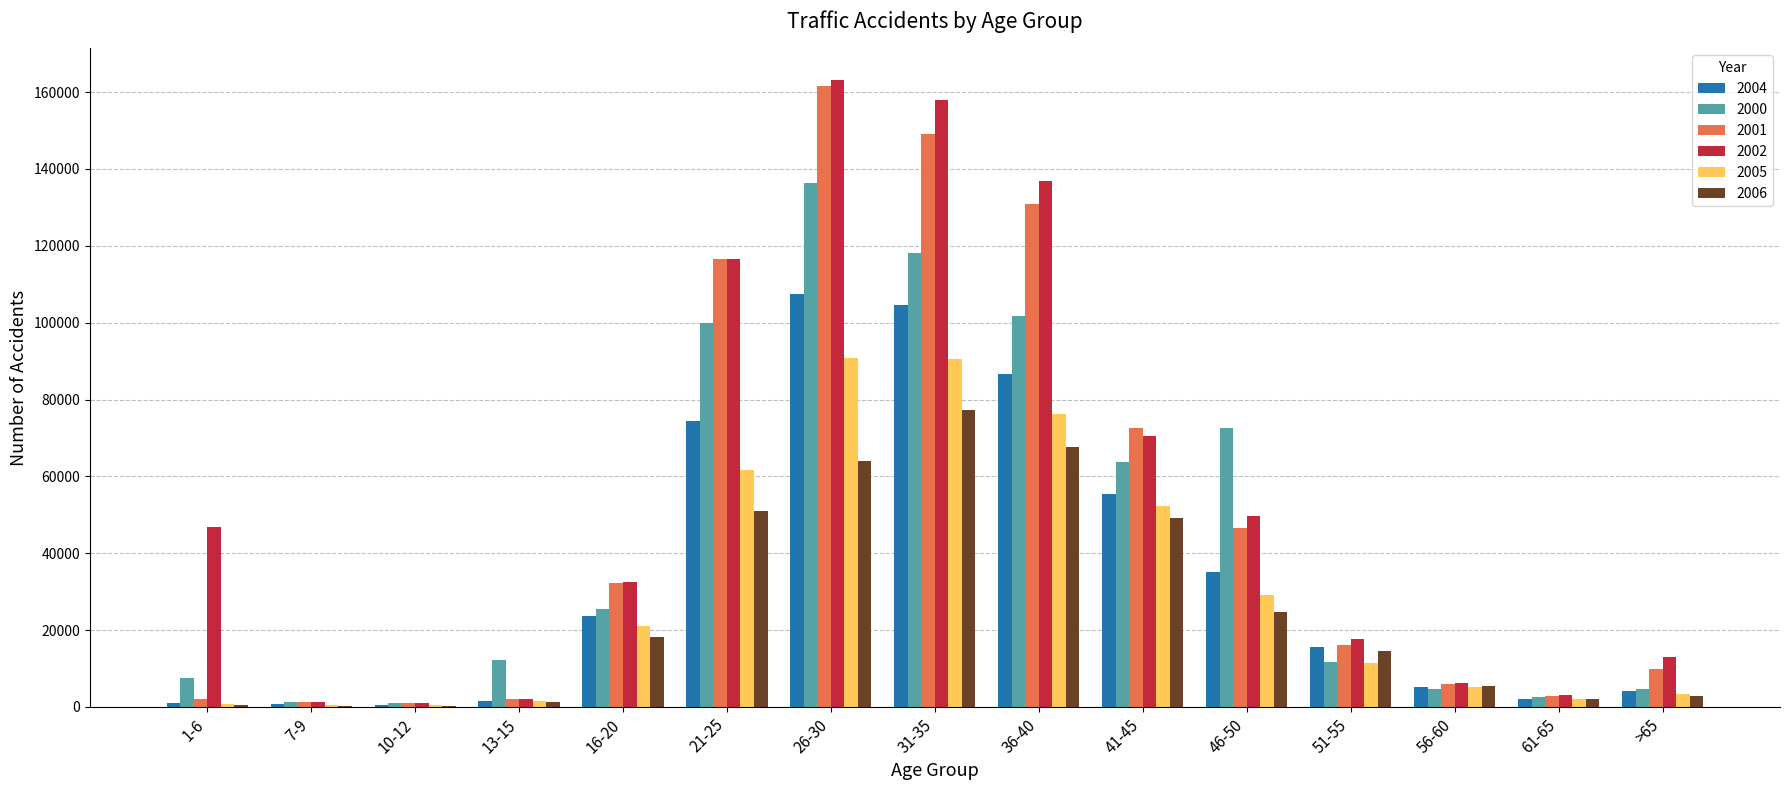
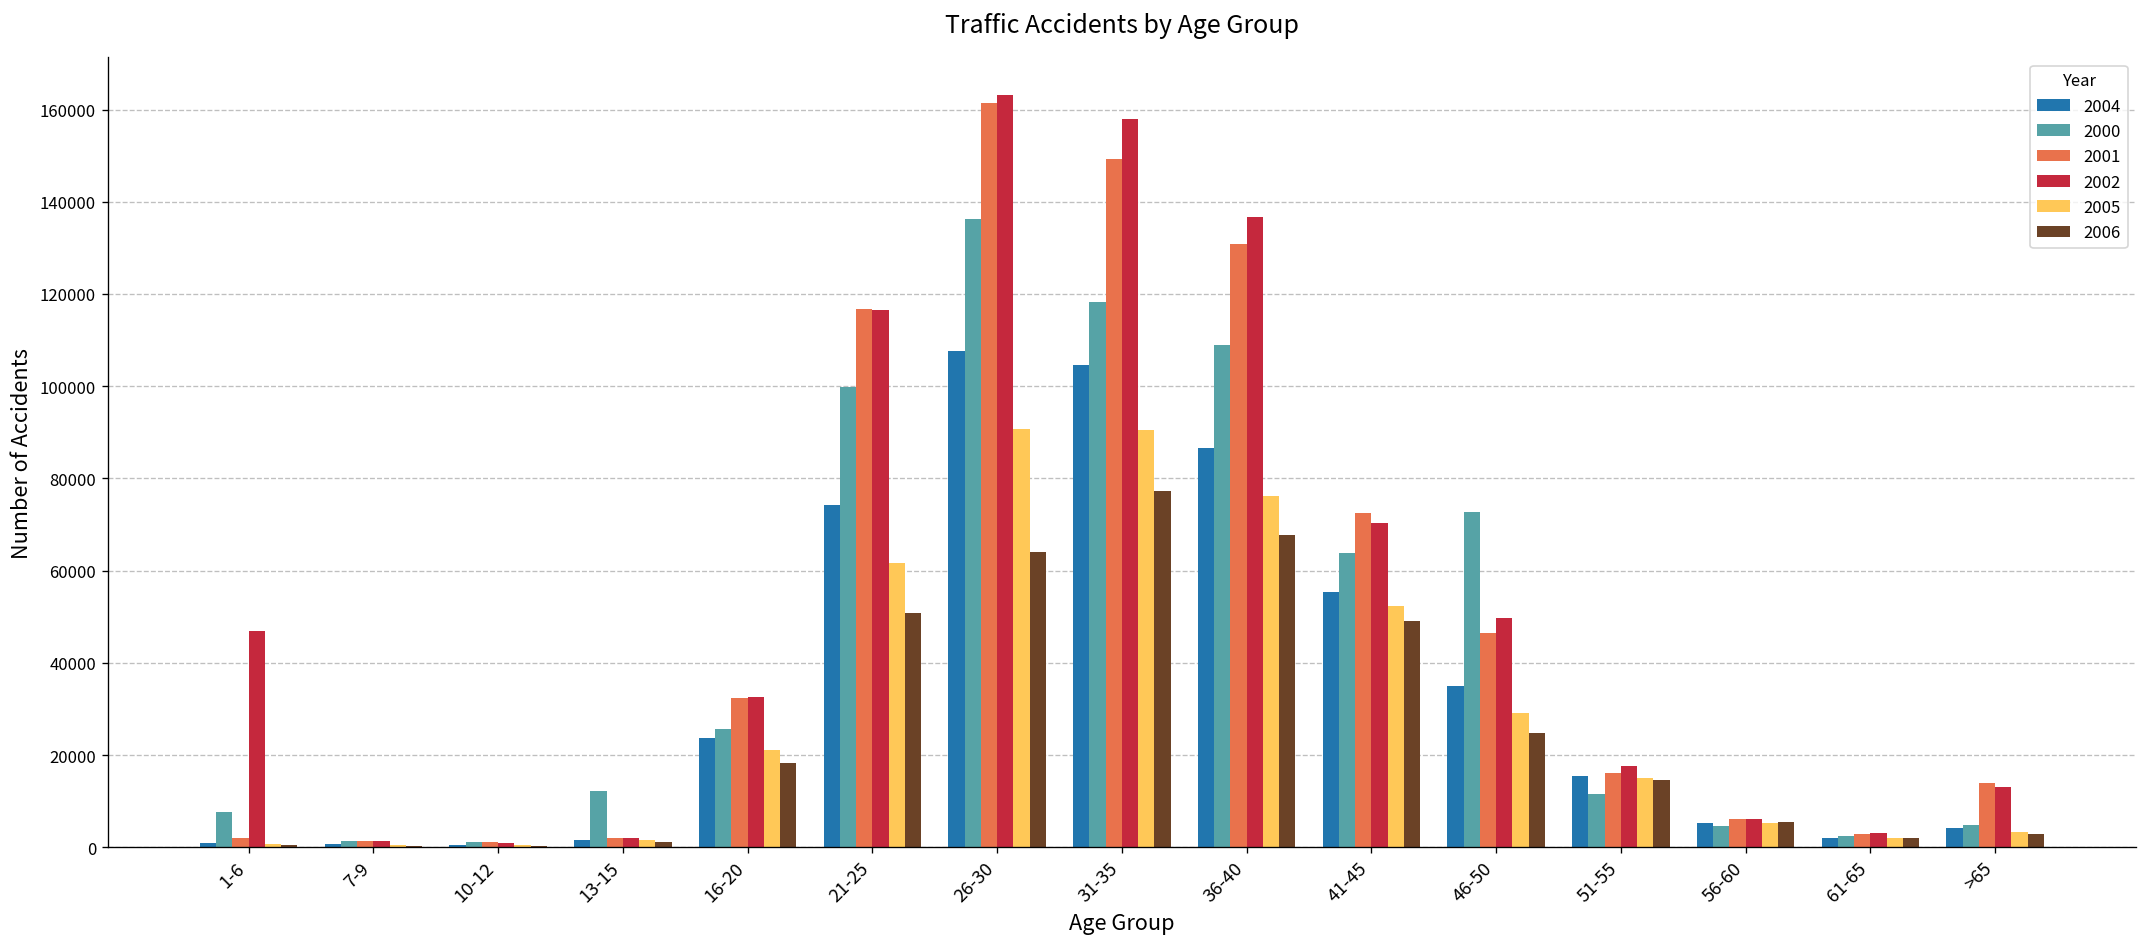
  {
    "2004": {
      "1-6": 1000,
      "7-9": 1000,
      "13-15": 1000,
      "16-20": 24000,
      "21-25": 74000,
      "26-30": 108000,
      "31-35": 105000,
      "36-40": 87000,
      "41-45": 55000,
      "46-50": 35000,
      "51-55": 16000,
      "56-60": 5000,
      "61-65": 2000,
      ">65": 4000
    },
    "2000": {
      "1-6": 8000,
      "7-9": 1000,
      "10-12": 1000,
      "13-15": 12000,
      "16-20": 26000,
      "21-25": 100000,
      "26-30": 136000,
      "31-35": 118000,
-     "36-40": 102000,
+     "36-40": 109000,
      "41-45": 64000,
      "46-50": 73000,
      "51-55": 12000,
      "56-60": 5000,
      "61-65": 2000,
      ">65": 5000
    },
    "2001": {
      "1-6": 2000,
      "7-9": 1000,
      "10-12": 1000,
      "13-15": 2000,
      "16-20": 32000,
      "21-25": 117000,
      "26-30": 161000,
      "31-35": 149000,
      "36-40": 131000,
      "41-45": 73000,
      "46-50": 47000,
      "51-55": 16000,
      "56-60": 6000,
      "61-65": 3000,
-     ">65": 10000
+     ">65": 14000
    },
    "2002": {
      "1-6": 47000,
      "7-9": 1000,
      "10-12": 1000,
      "13-15": 2000,
      "16-20": 33000,
      "21-25": 117000,
      "26-30": 163000,
      "31-35": 158000,
      "36-40": 137000,
      "41-45": 70000,
      "46-50": 50000,
      "51-55": 18000,
      "56-60": 6000,
      "61-65": 3000,
      ">65": 13000
    },
    "2005": {
      "1-6": 1000,
      "13-15": 2000,
      "16-20": 21000,
      "21-25": 62000,
      "26-30": 91000,
      "31-35": 91000,
      "36-40": 76000,
      "41-45": 52000,
      "46-50": 29000,
-     "51-55": 12000,
+     "51-55": 15000,
      "56-60": 5000,
      "61-65": 2000,
      ">65": 3000
    },
    "2006": {
      "13-15": 1000,
      "16-20": 18000,
      "21-25": 51000,
      "26-30": 64000,
      "31-35": 77000,
      "36-40": 68000,
      "41-45": 49000,
      "46-50": 25000,
      "51-55": 14000,
      "56-60": 5000,
      "61-65": 2000,
      ">65": 3000
    }
  }
